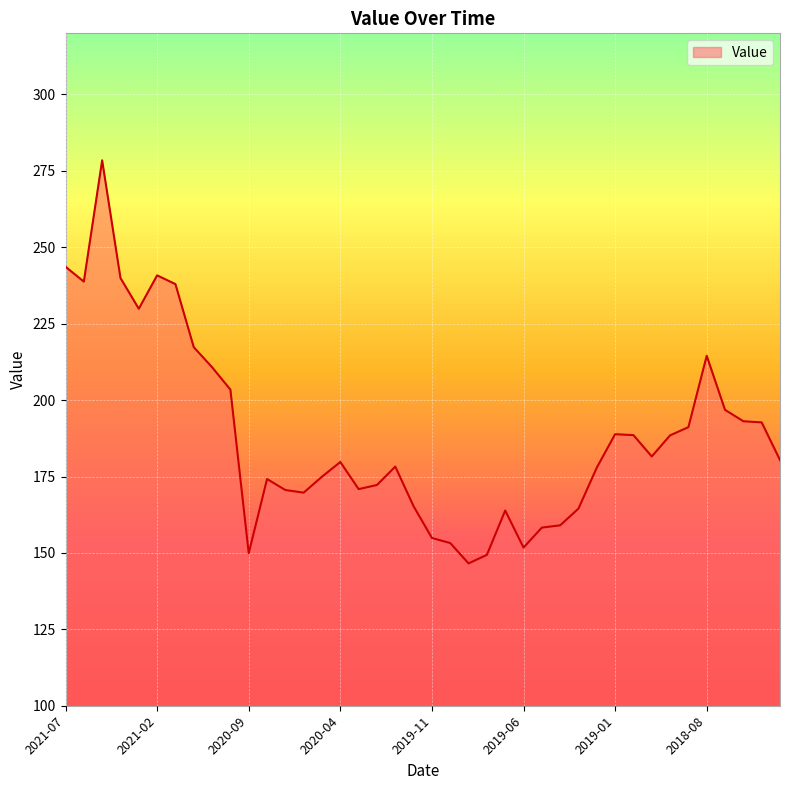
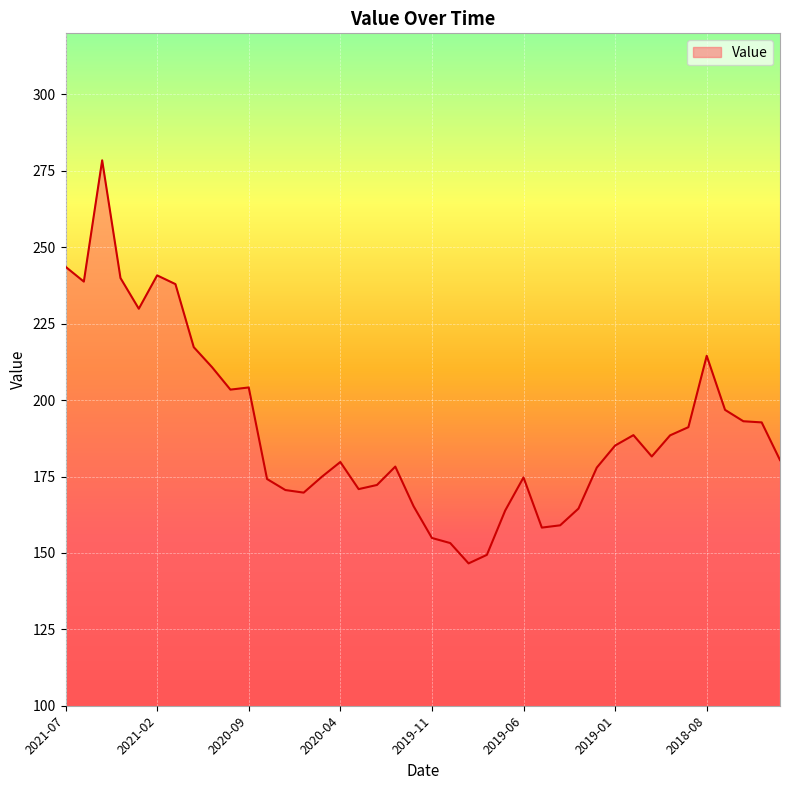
  {
    "2021-07": 244,
    "2021-02": 241,
-   "2020-09": 150,
+   "2020-09": 204,
    "2020-04": 180,
    "2019-11": 155,
-   "2019-06": 152,
-   "2019-01": 189,
+   "2019-06": 175,
+   "2019-01": 185,
    "2018-08": 215
  }
